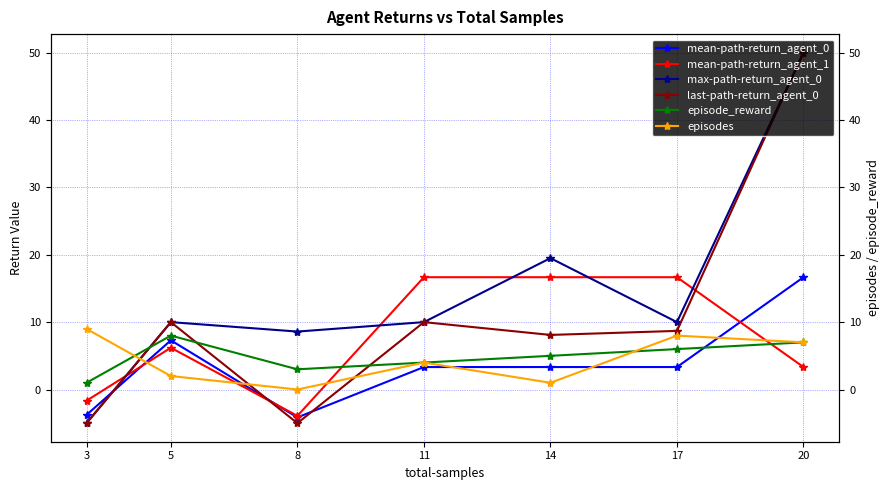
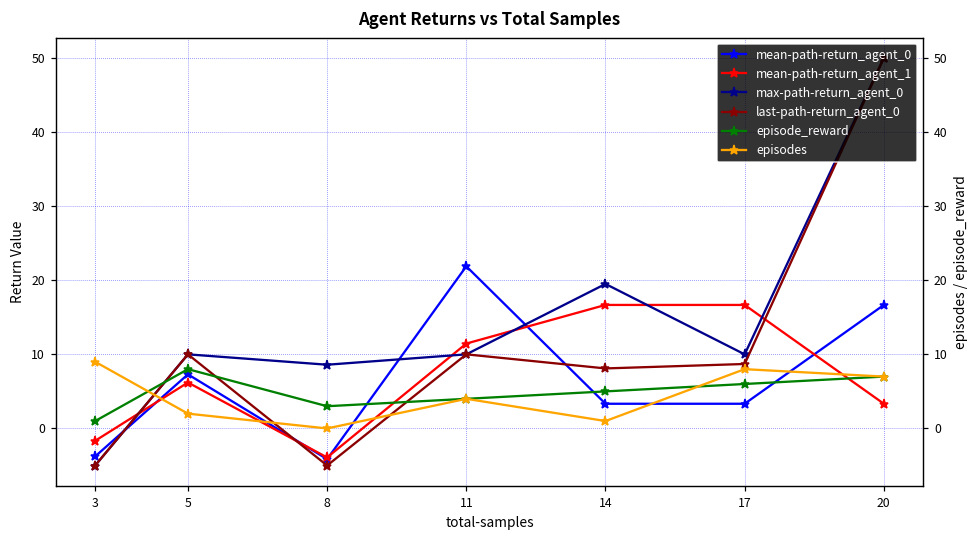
  {
    "mean-path-return_agent_0": {
      "3": -4,
      "5": 7,
-     "11": 3,
+     "11": 22,
      "14": 3,
      "17": 3,
      "20": 17
    },
    "mean-path-return_agent_1": {
      "3": -2,
      "5": 6,
-     "11": 17,
+     "11": 11,
      "14": 17,
      "17": 17,
      "20": 3
    },
    "max-path-return_agent_0": {
      "8": 9,
      "14": 20,
      "17": 10
    },
    "last-path-return_agent_0": {
      "8": -5,
      "14": 8,
      "17": 9
    },
    "episode_reward": {
      "3": 1,
      "5": 8,
      "8": 3,
      "14": 5,
      "17": 6
    },
    "episodes": {
      "3": 9,
      "5": 2,
      "8": 0,
      "14": 1,
      "17": 8
    }
  }
